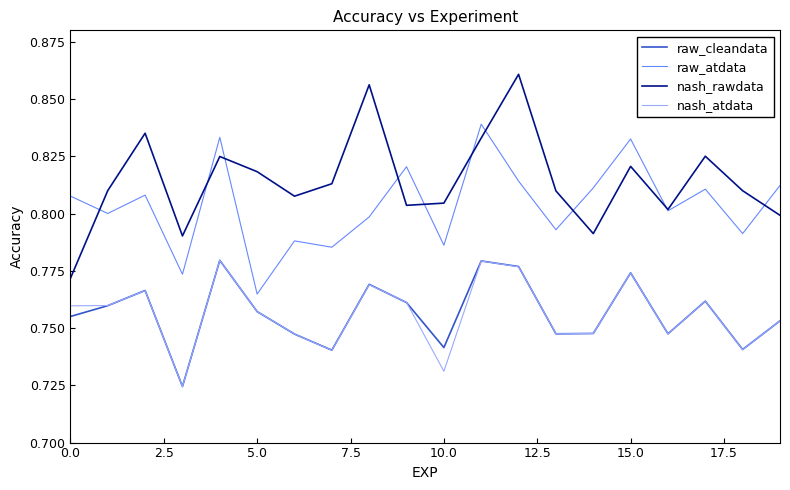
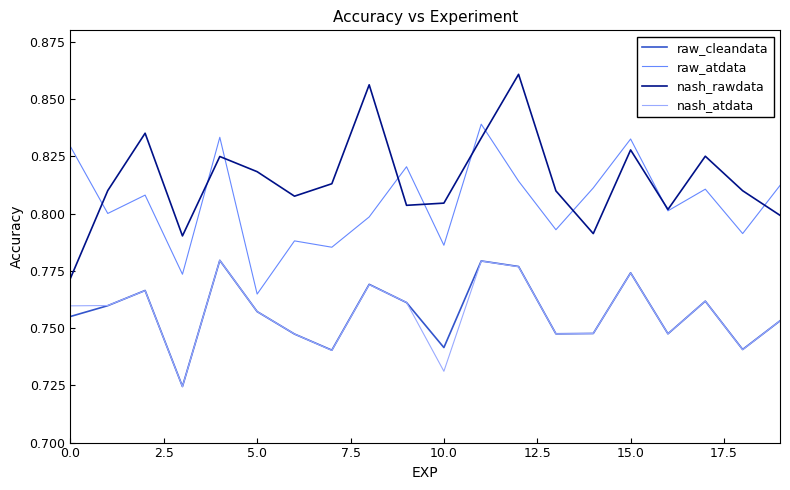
  {
    "raw_cleandata": {
      "0.0": 0.755,
      "10.0": 0.741
    },
    "raw_atdata": {
-     "0.0": 0.808,
+     "0.0": 0.829,
      "5.0": 0.765,
      "10.0": 0.786,
      "15.0": 0.833
    },
    "nash_rawdata": {
      "0.0": 0.772,
      "5.0": 0.818,
      "10.0": 0.805,
-     "15.0": 0.821
+     "15.0": 0.828
    },
    "nash_atdata": {
      "0.0": 0.760,
      "10.0": 0.731
    }
  }
